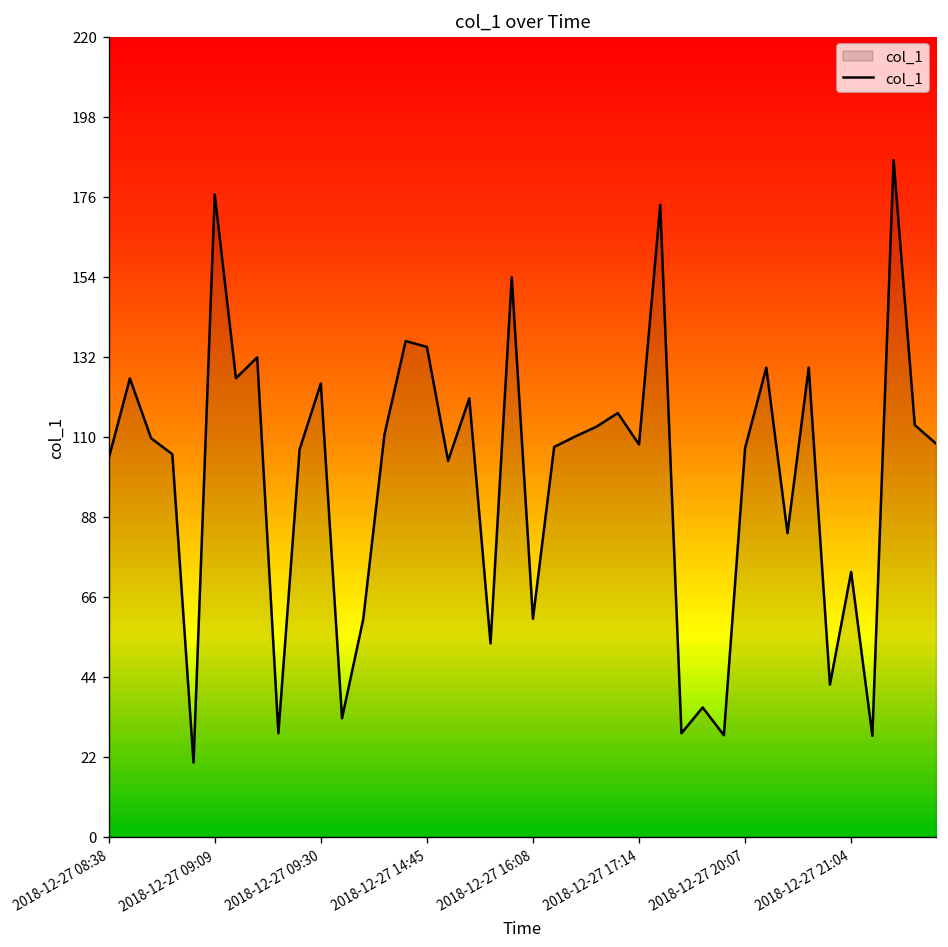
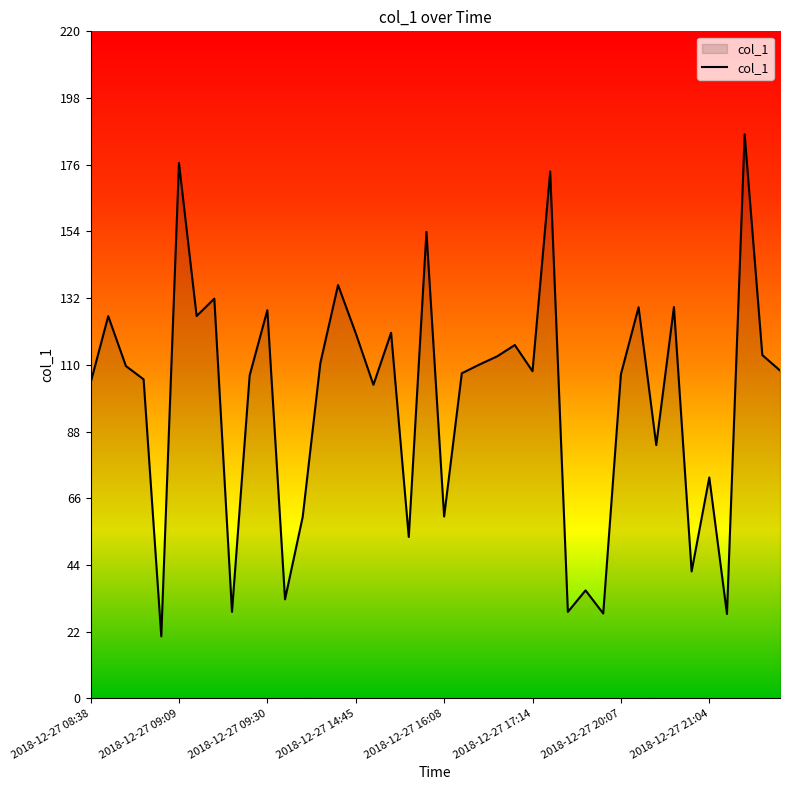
  {
    "2018-12-27 08:38": 104,
    "2018-12-27 09:09": 177,
-   "2018-12-27 09:30": 125,
-   "2018-12-27 14:45": 135,
+   "2018-12-27 09:30": 128,
+   "2018-12-27 14:45": 120,
    "2018-12-27 16:08": 60,
    "2018-12-27 17:14": 108
  }
